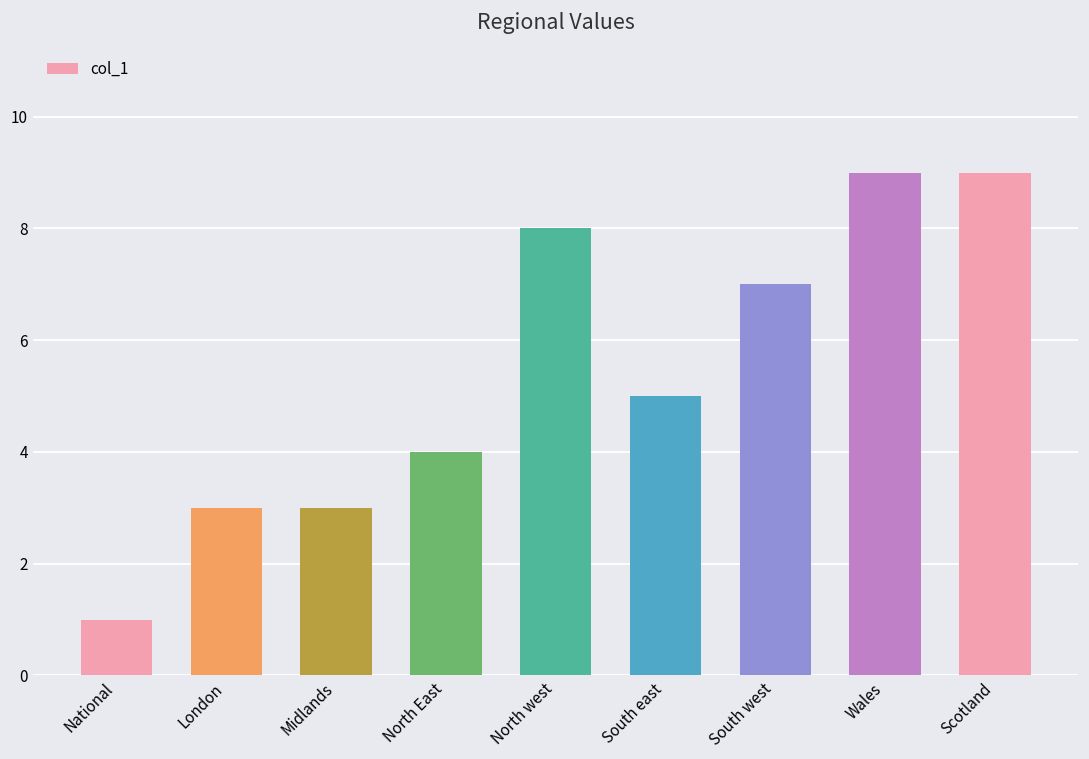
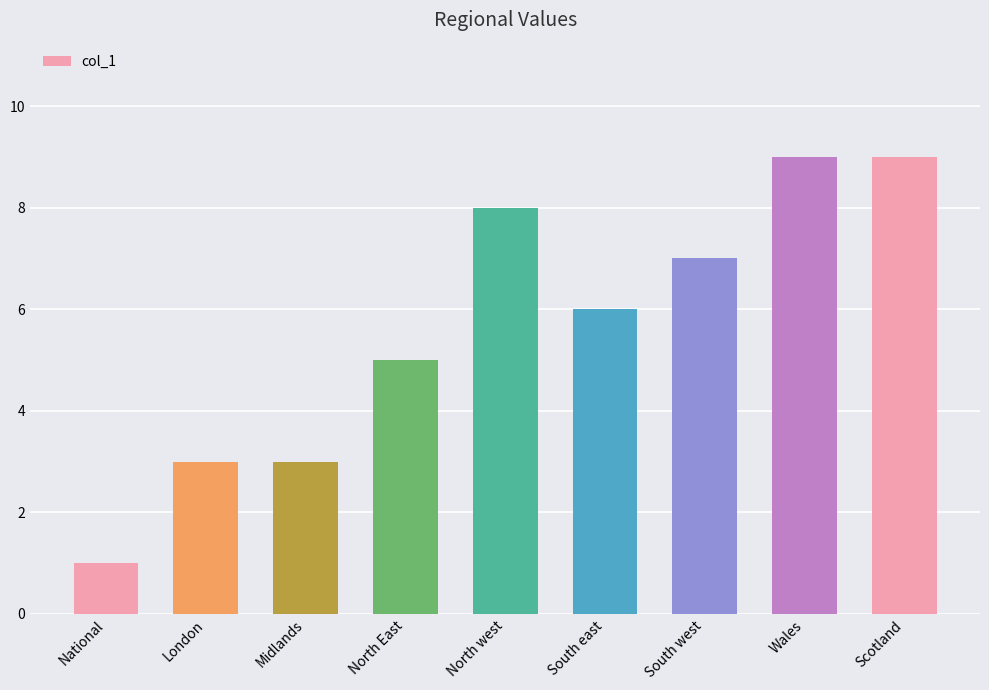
  {
    "National": 1,
    "London": 3,
    "Midlands": 3,
-   "North East": 4,
+   "North East": 5,
    "North west": 8,
-   "South east": 5,
+   "South east": 6,
    "South west": 7,
    "Wales": 9,
    "Scotland": 9
  }
